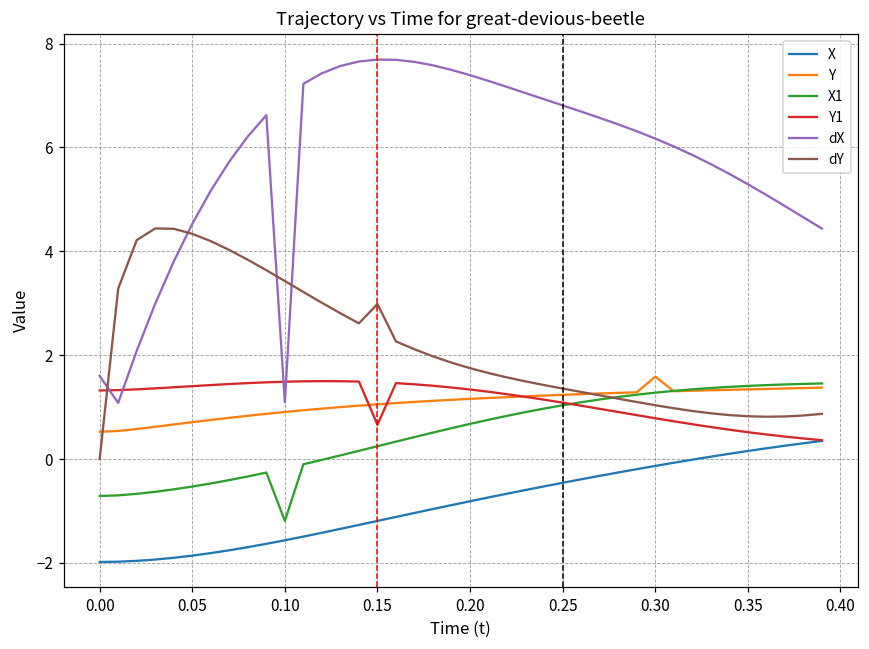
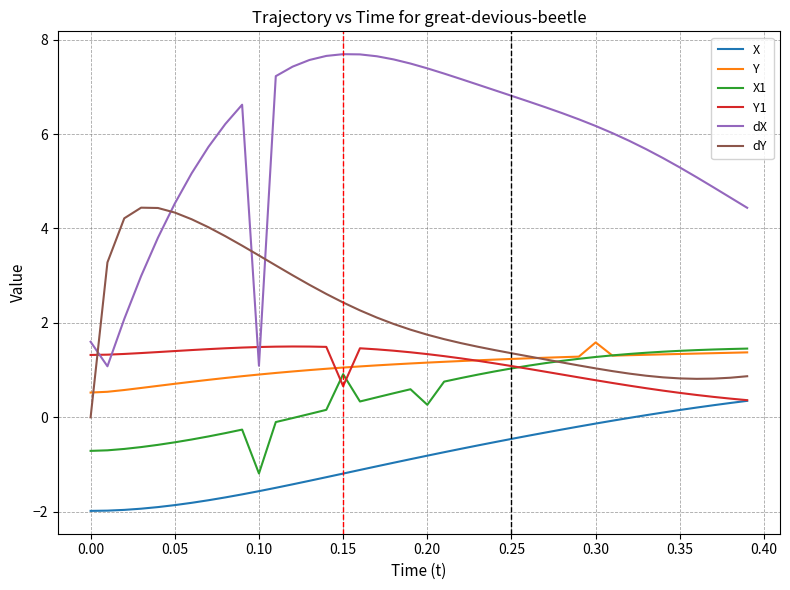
  {
    "X": {
      "0.00": -2.0,
      "0.05": -1.9,
      "0.10": -1.6,
      "0.15": -1.2,
      "0.20": -0.8,
      "0.25": -0.5,
      "0.30": -0.1,
      "0.35": 0.2
    },
    "Y": {
      "0.00": 0.5,
      "0.05": 0.7,
      "0.10": 0.9,
      "0.15": 1.1,
      "0.20": 1.2,
      "0.25": 1.2,
      "0.30": 1.6,
      "0.35": 1.3
    },
    "X1": {
      "0.00": -0.7,
      "0.05": -0.5,
      "0.10": -1.2,
-     "0.15": 0.2,
-     "0.20": 0.7,
+     "0.15": 0.9,
+     "0.20": 0.3,
      "0.30": 1.3,
      "0.35": 1.4
    },
    "Y1": {
      "0.00": 1.3,
      "0.05": 1.4,
      "0.10": 1.5,
      "0.15": 0.7,
      "0.20": 1.3,
      "0.30": 0.8,
      "0.35": 0.5
    },
    "dX": {
      "0.00": 1.6,
      "0.05": 4.5,
      "0.10": 1.1,
      "0.15": 7.7,
      "0.20": 7.4,
      "0.25": 6.8,
      "0.30": 6.2,
      "0.35": 5.3
    },
    "dY": {
      "0.00": 0.0,
      "0.05": 4.3,
      "0.10": 3.4,
-     "0.15": 3.0,
+     "0.15": 2.4,
      "0.20": 1.7,
      "0.25": 1.4,
      "0.30": 1.0,
      "0.35": 0.8
    }
  }
